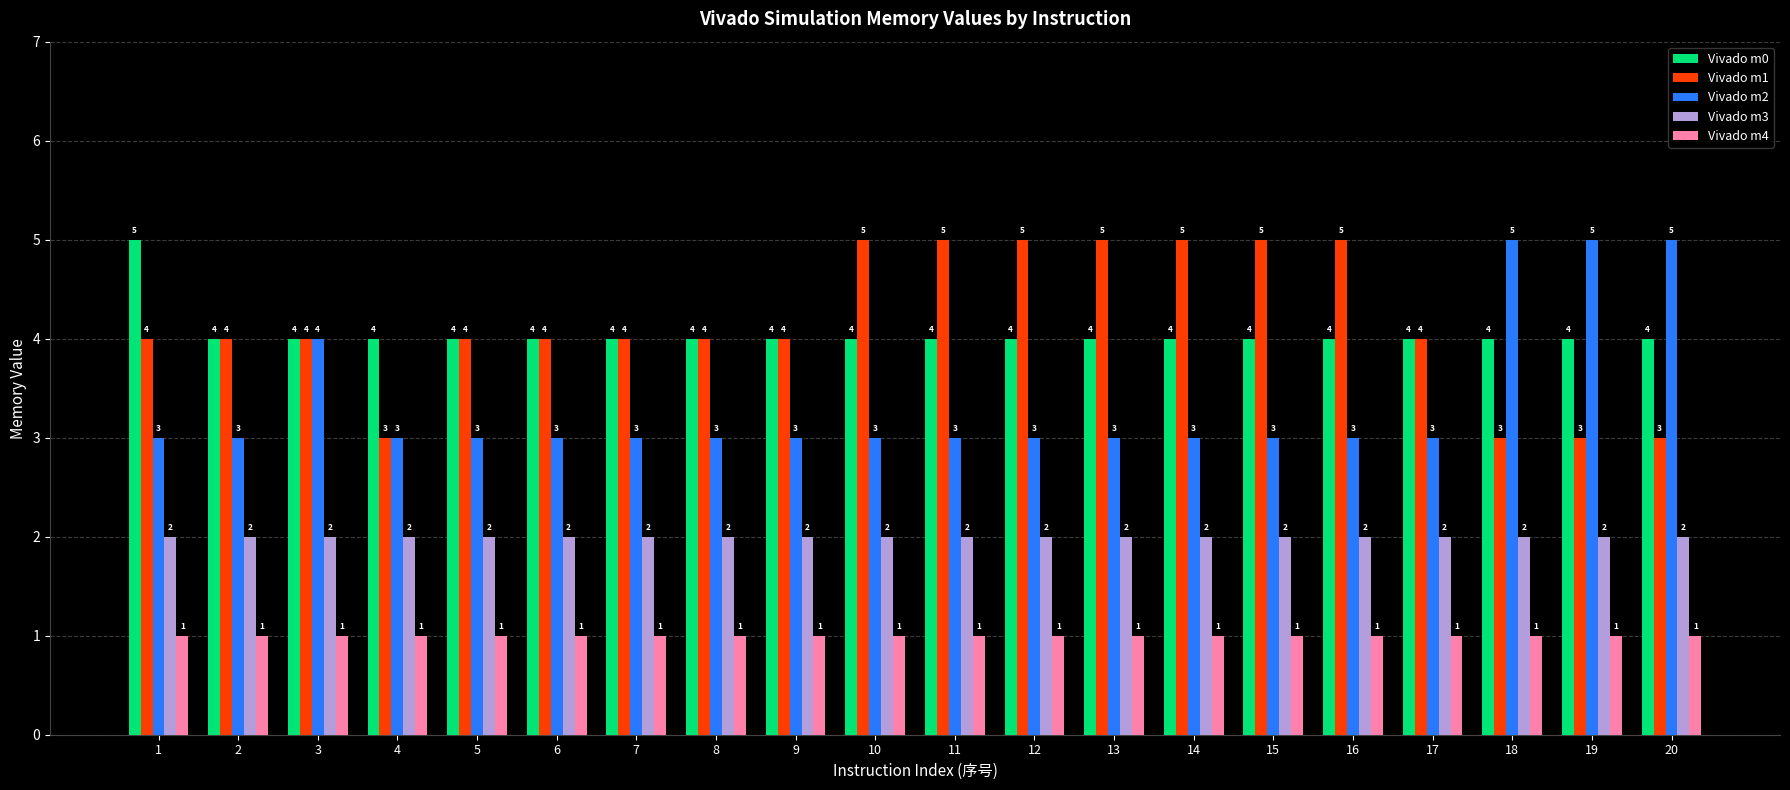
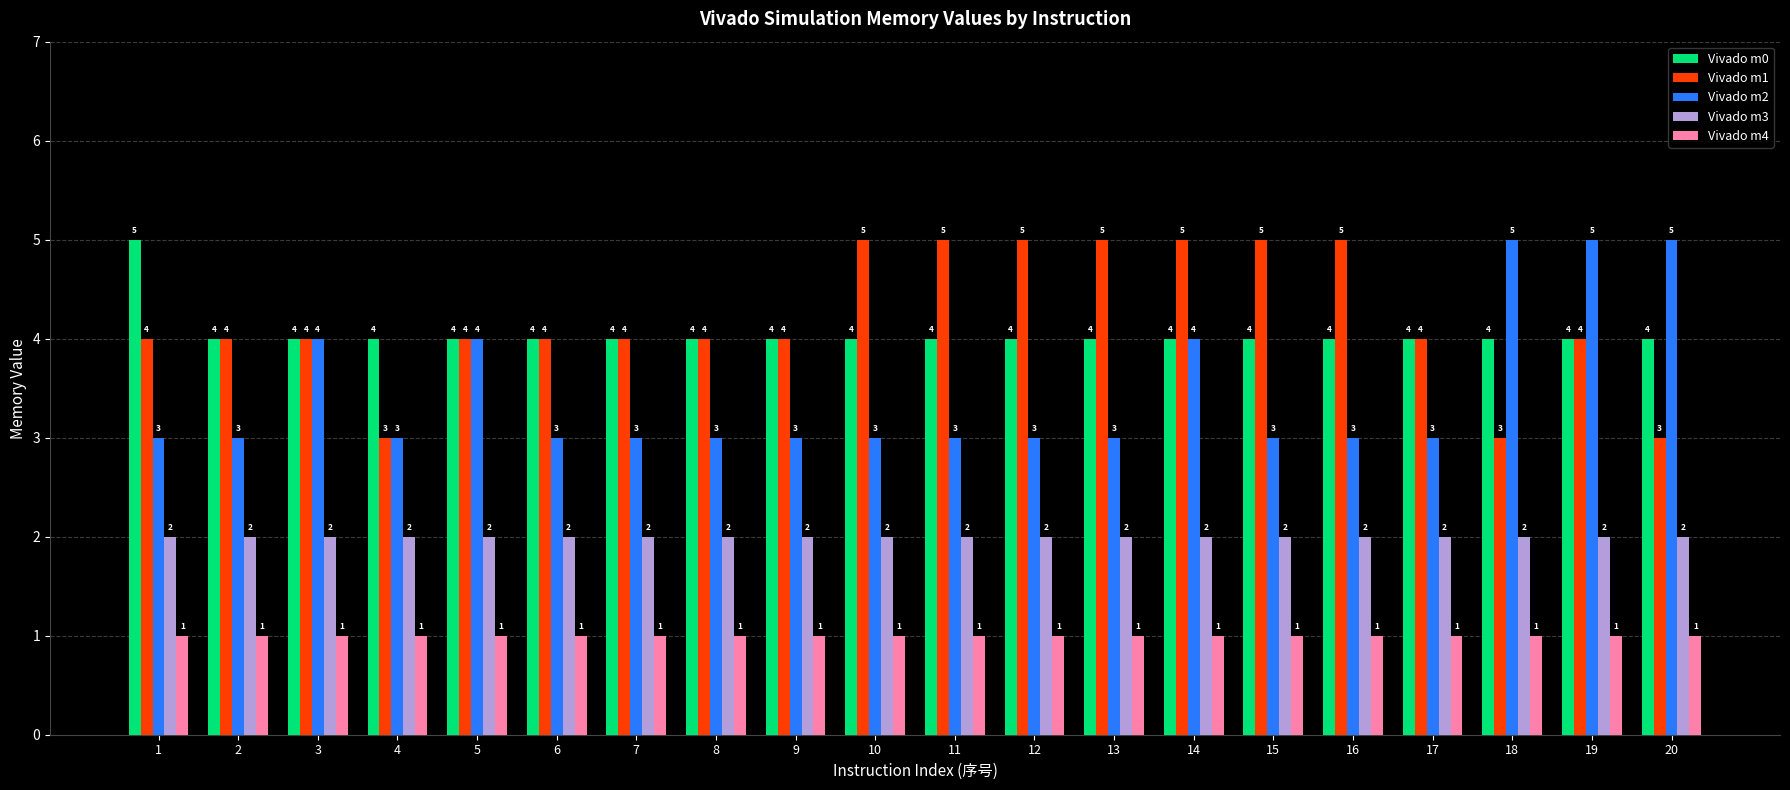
  {
    "Vivado m0": {
      "1": 5,
      "2": 4,
      "3": 4,
      "4": 4,
      "5": 4,
      "6": 4,
      "7": 4,
      "8": 4,
      "9": 4,
      "10": 4,
      "11": 4,
      "12": 4,
      "13": 4,
      "14": 4,
      "15": 4,
      "16": 4,
      "17": 4,
      "18": 4,
      "19": 4,
      "20": 4
    },
    "Vivado m1": {
      "1": 4,
      "2": 4,
      "3": 4,
      "4": 3,
      "5": 4,
      "6": 4,
      "7": 4,
      "8": 4,
      "9": 4,
      "10": 5,
      "11": 5,
      "12": 5,
      "13": 5,
      "14": 5,
      "15": 5,
      "16": 5,
      "17": 4,
      "18": 3,
-     "19": 3,
+     "19": 4,
      "20": 3
    },
    "Vivado m2": {
      "1": 3,
      "2": 3,
      "3": 4,
      "4": 3,
-     "5": 3,
+     "5": 4,
      "6": 3,
      "7": 3,
      "8": 3,
      "9": 3,
      "10": 3,
      "11": 3,
      "12": 3,
      "13": 3,
-     "14": 3,
+     "14": 4,
      "15": 3,
      "16": 3,
      "17": 3,
      "18": 5,
      "19": 5,
      "20": 5
    },
    "Vivado m3": {
      "1": 2,
      "2": 2,
      "3": 2,
      "4": 2,
      "5": 2,
      "6": 2,
      "7": 2,
      "8": 2,
      "9": 2,
      "10": 2,
      "11": 2,
      "12": 2,
      "13": 2,
      "14": 2,
      "15": 2,
      "16": 2,
      "17": 2,
      "18": 2,
      "19": 2,
      "20": 2
    },
    "Vivado m4": {
      "1": 1,
      "2": 1,
      "3": 1,
      "4": 1,
      "5": 1,
      "6": 1,
      "7": 1,
      "8": 1,
      "9": 1,
      "10": 1,
      "11": 1,
      "12": 1,
      "13": 1,
      "14": 1,
      "15": 1,
      "16": 1,
      "17": 1,
      "18": 1,
      "19": 1,
      "20": 1
    }
  }
